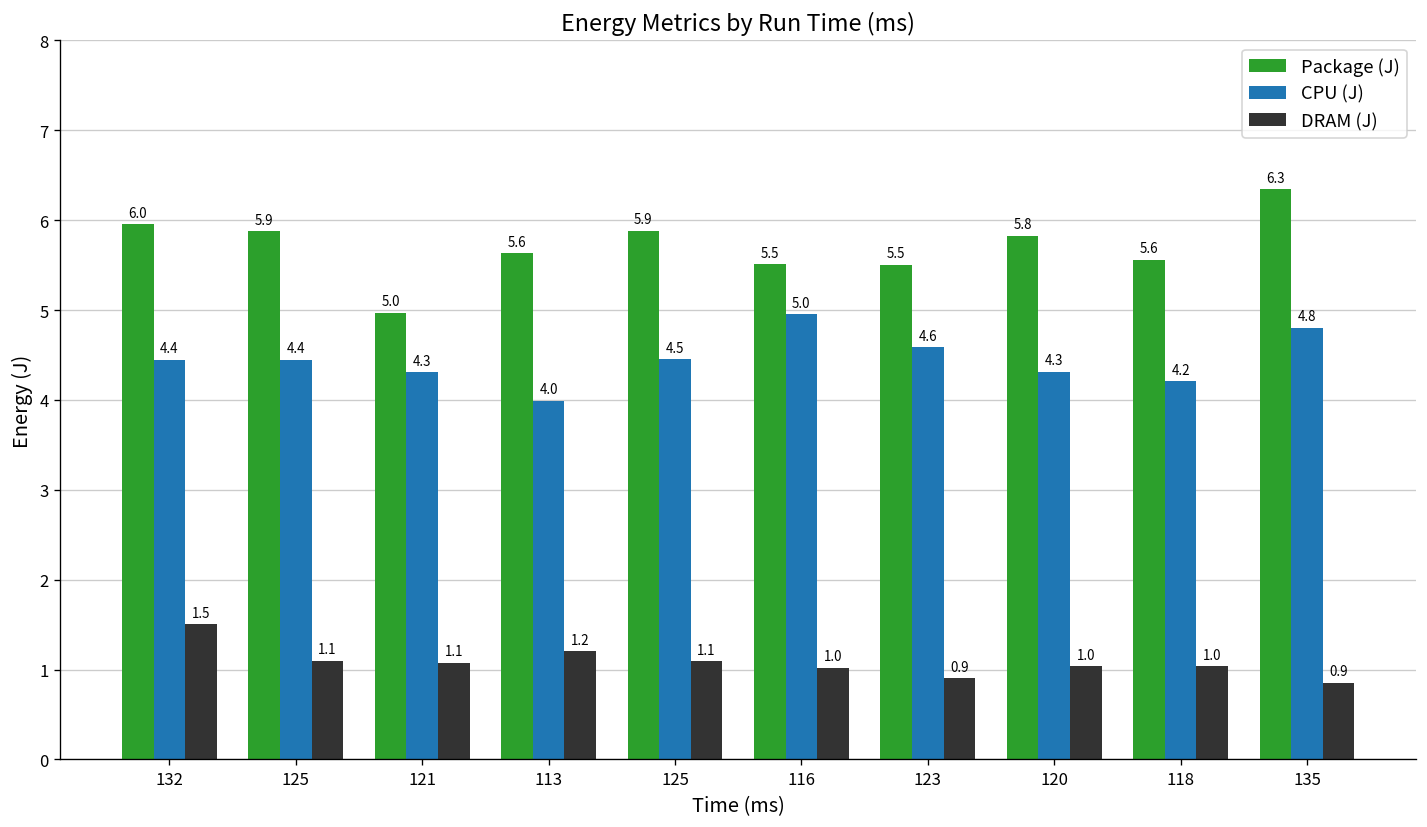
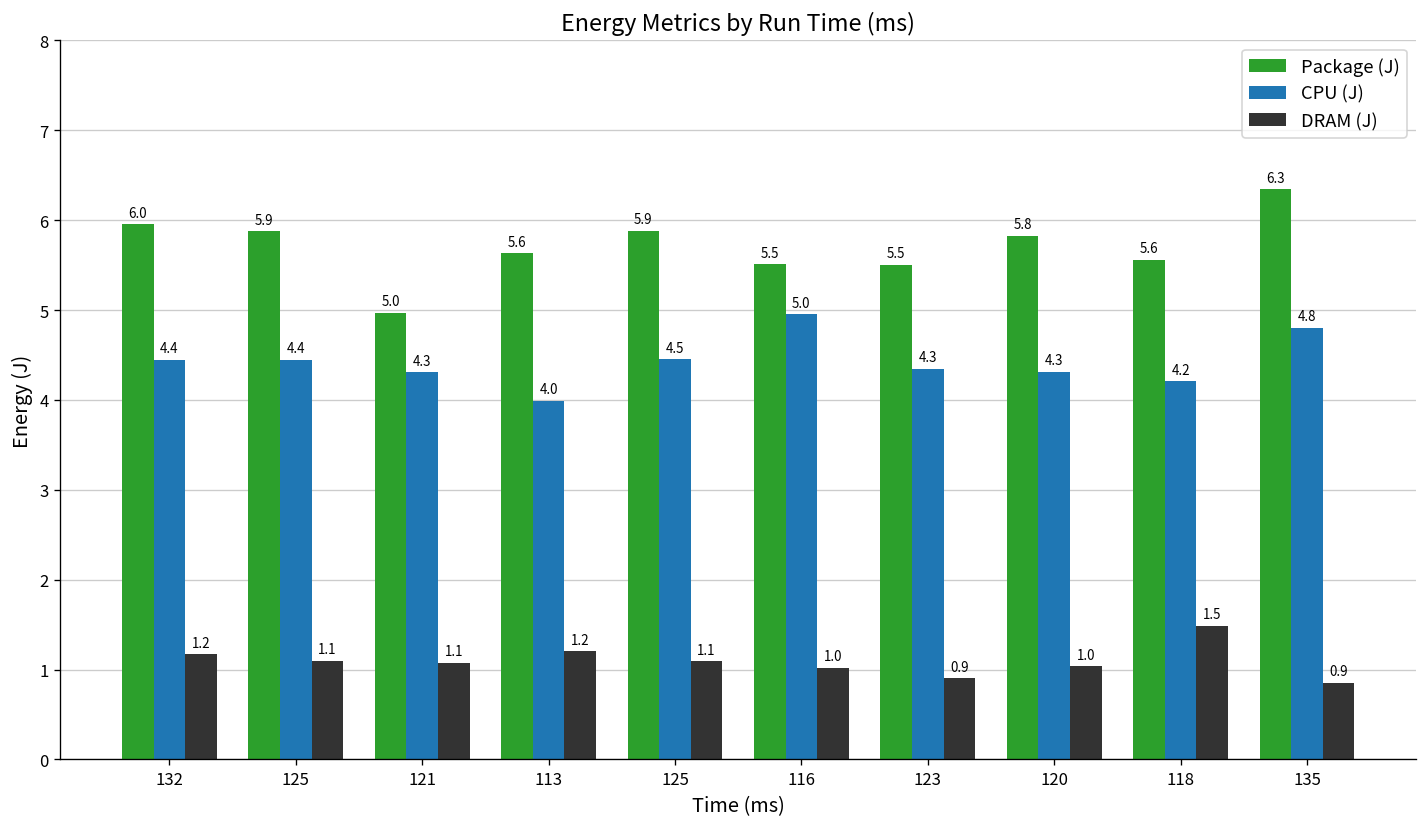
  {
    "Package (J)": {
      "132": 6.0,
      "121": 5.0,
      "113": 5.6,
      "116": 5.5,
      "123": 5.5,
      "120": 5.8,
      "118": 5.6,
      "135": 6.3
    },
    "CPU (J)": {
      "132": 4.4,
      "121": 4.3,
      "113": 4.0,
      "116": 5.0,
-     "123": 4.6,
+     "123": 4.3,
      "120": 4.3,
      "118": 4.2,
      "135": 4.8
    },
    "DRAM (J)": {
-     "132": 1.5,
+     "132": 1.2,
      "121": 1.1,
      "113": 1.2,
      "116": 1.0,
      "123": 0.9,
      "120": 1.0,
-     "118": 1.0,
+     "118": 1.5,
      "135": 0.9
    }
  }
